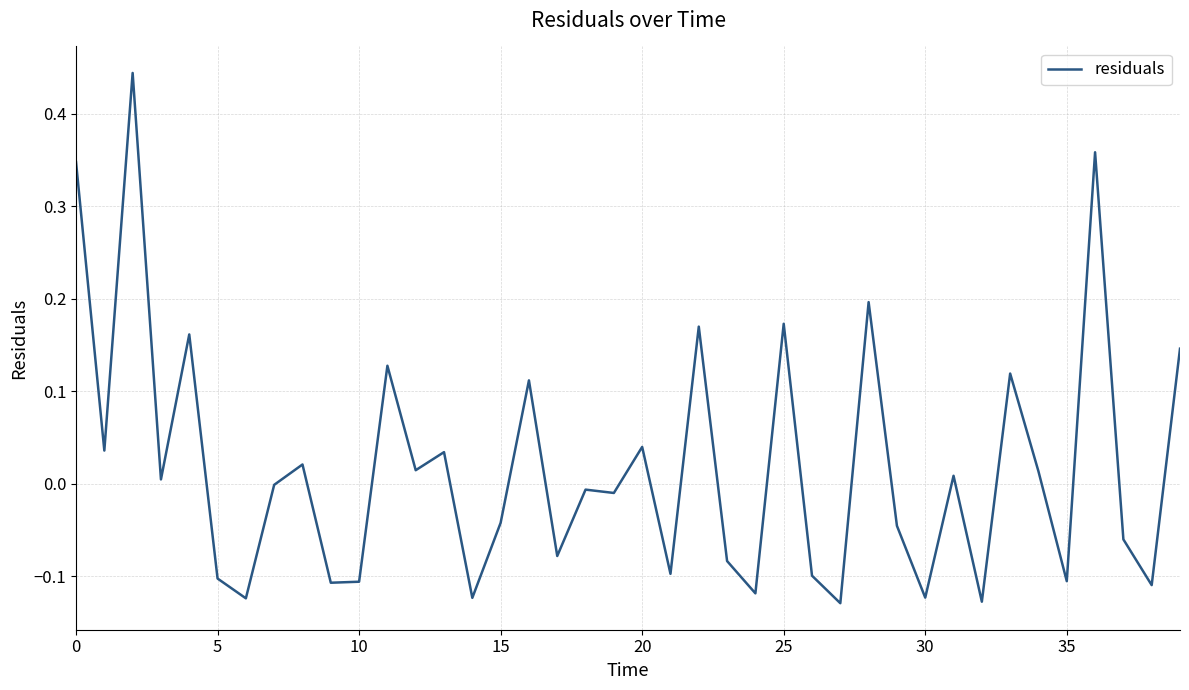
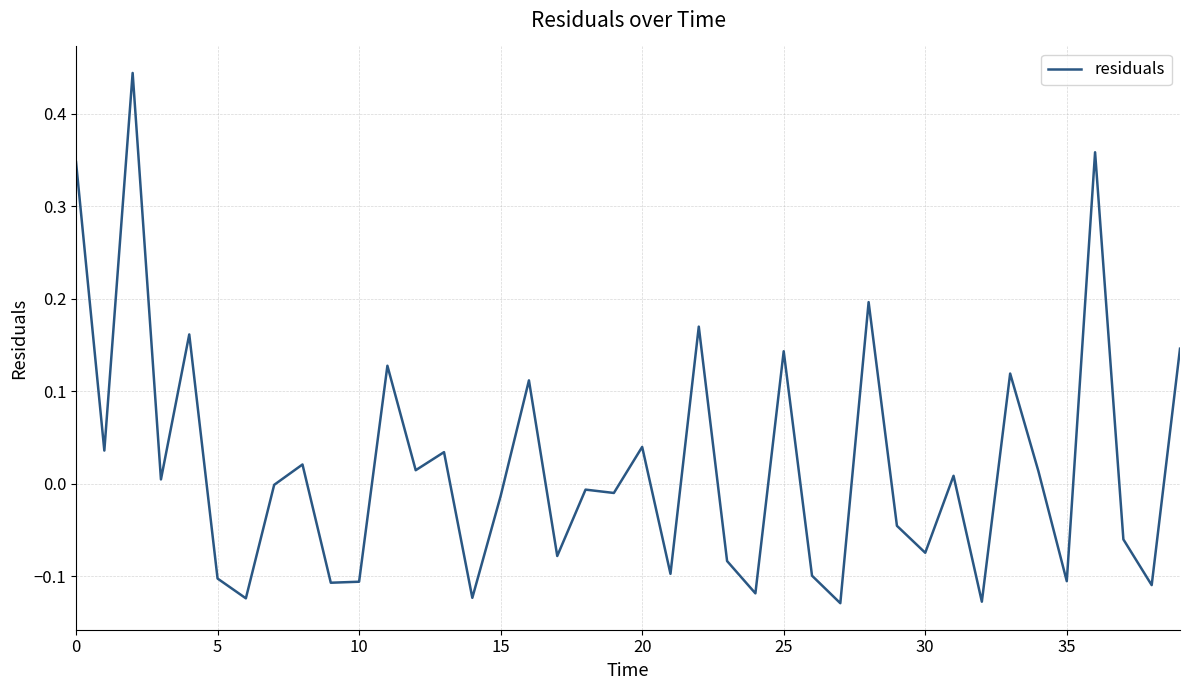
  {
    "0": 0.35,
    "5": -0.10,
    "10": -0.11,
-   "15": -0.04,
+   "15": -0.01,
    "20": 0.04,
-   "25": 0.17,
-   "30": -0.12,
+   "25": 0.14,
+   "30": -0.07,
    "35": -0.11
  }
